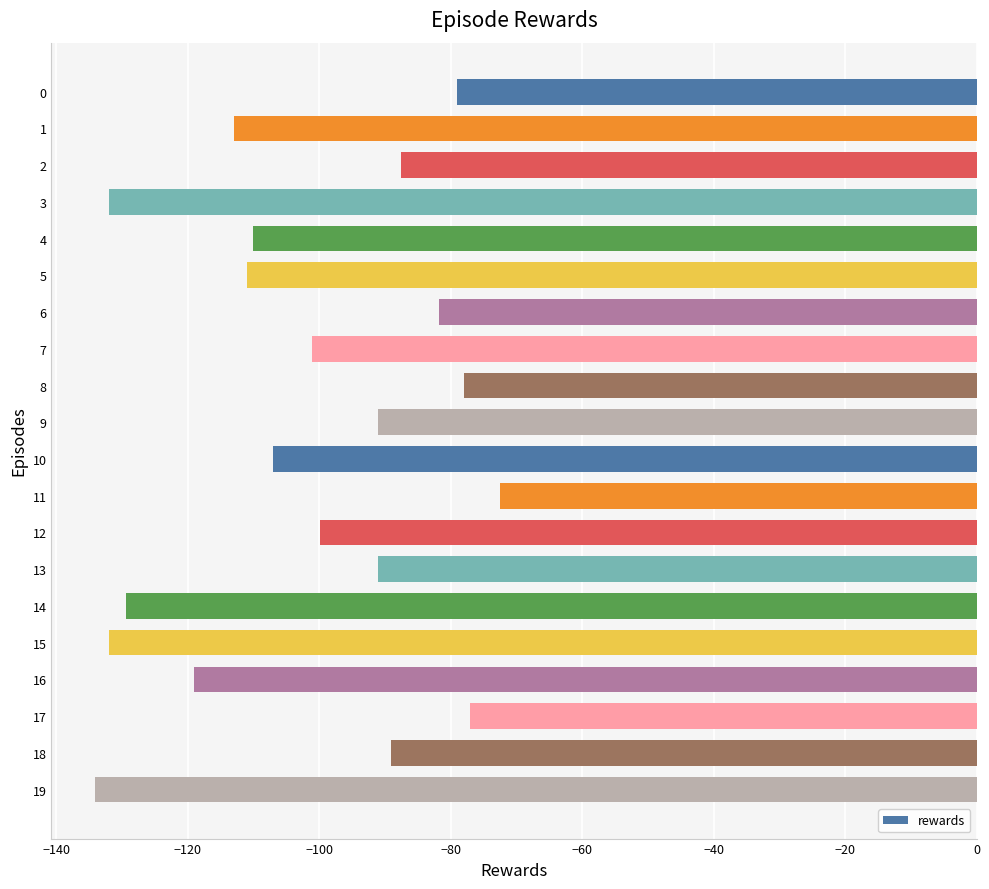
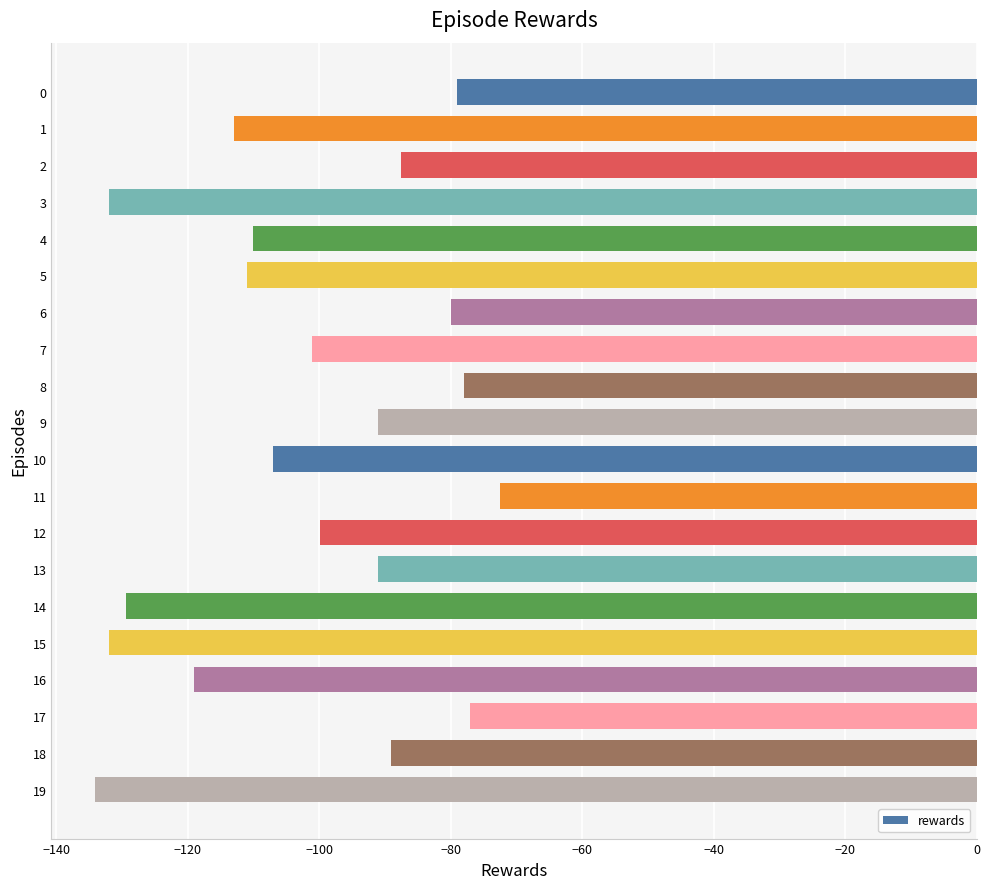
  {
    "0": -79,
    "1": -113,
    "2": -88,
    "3": -132,
    "4": -110,
    "5": -111,
-   "6": -82,
+   "6": -80,
    "7": -101,
    "8": -78,
    "9": -91,
    "10": -107,
    "11": -73,
    "12": -100,
    "13": -91,
    "14": -129,
    "15": -132,
    "16": -119,
    "17": -77,
    "18": -89,
    "19": -134
  }
